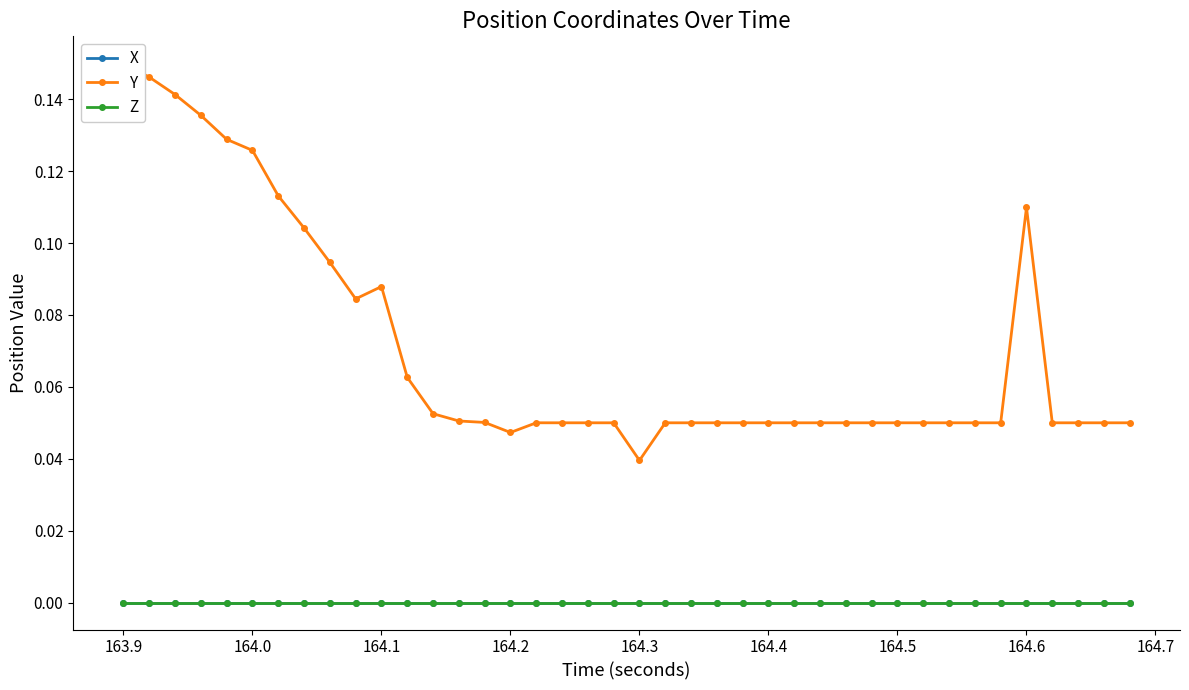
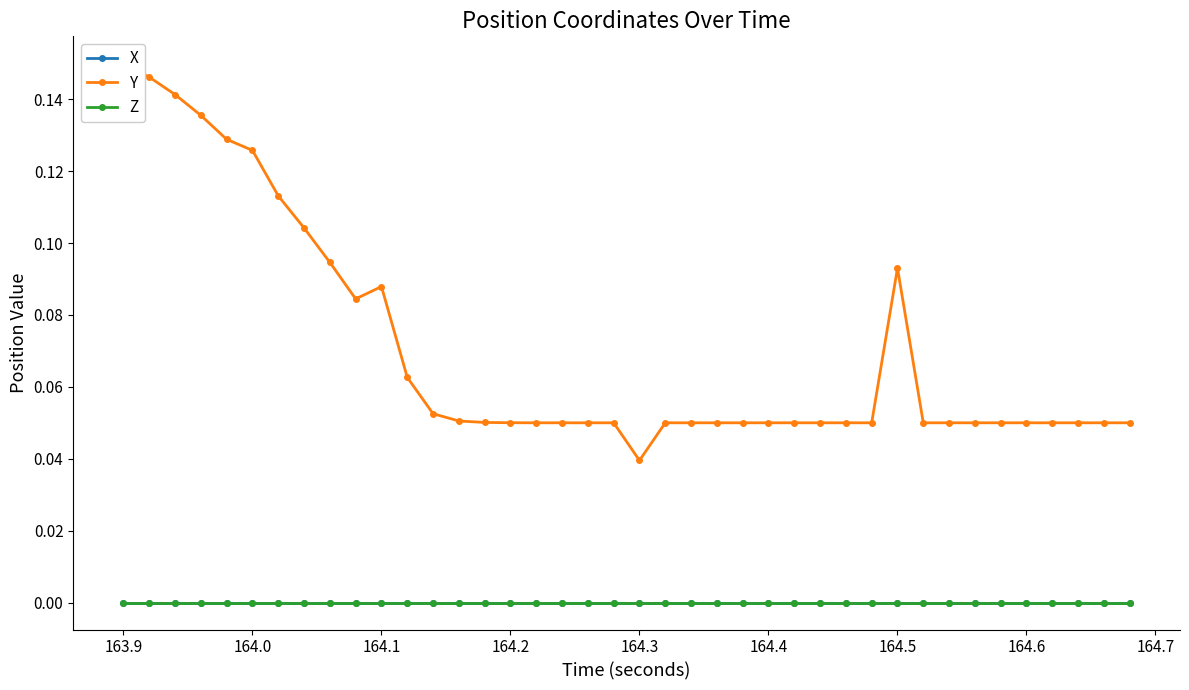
  {
    "Z": {
      "163.9": 0.000,
      "164.0": 0.000,
      "164.1": 0.000,
      "164.2": 0.000,
      "164.3": 0.000,
      "164.4": 0.000,
      "164.5": 0.000,
      "164.6": 0.000
    },
    "Y": {
      "164.0": 0.126,
      "164.1": 0.088,
-     "164.2": 0.047,
+     "164.2": 0.050,
      "164.3": 0.040,
      "164.4": 0.050,
-     "164.5": 0.050,
-     "164.6": 0.110
+     "164.5": 0.093,
+     "164.6": 0.050
    }
  }
